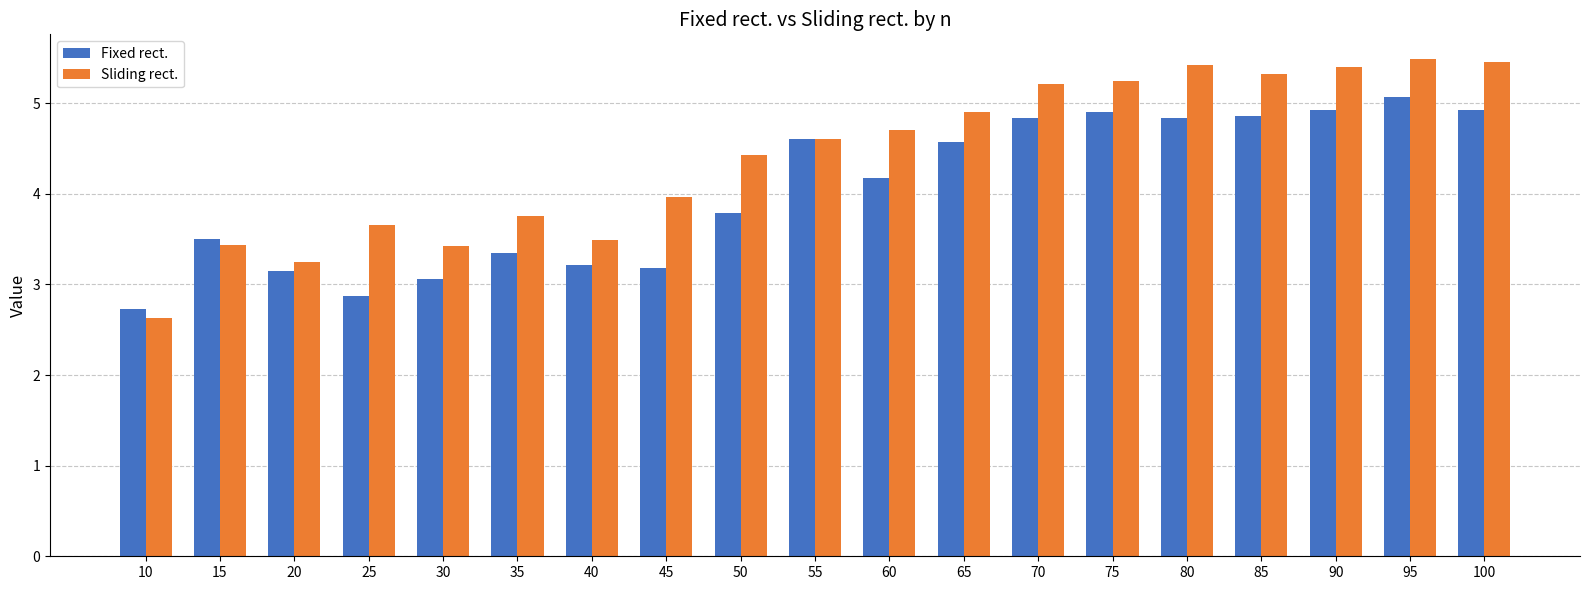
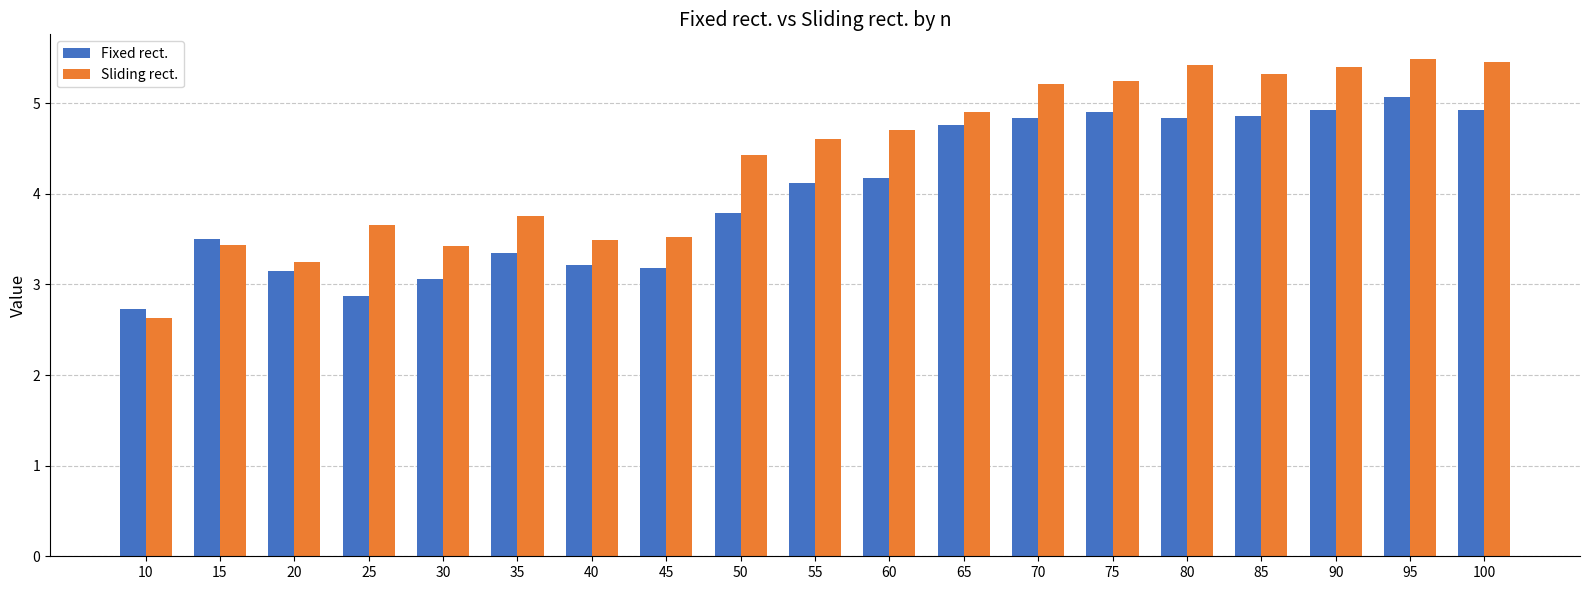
  {
    "Fixed rect.": {
      "10": 2.7,
      "15": 3.5,
      "20": 3.1,
      "25": 2.9,
      "30": 3.1,
      "35": 3.4,
      "40": 3.2,
      "45": 3.2,
      "50": 3.8,
-     "55": 4.6,
+     "55": 4.1,
      "60": 4.2,
-     "65": 4.6,
+     "65": 4.8,
      "70": 4.8,
      "75": 4.9,
      "80": 4.8,
      "85": 4.9,
      "90": 4.9,
      "95": 5.1,
      "100": 4.9
    },
    "Sliding rect.": {
      "10": 2.6,
      "15": 3.4,
      "20": 3.2,
      "25": 3.7,
      "30": 3.4,
      "35": 3.8,
      "40": 3.5,
-     "45": 4.0,
+     "45": 3.5,
      "50": 4.4,
      "55": 4.6,
      "60": 4.7,
      "65": 4.9,
      "70": 5.2,
      "75": 5.2,
      "80": 5.4,
      "85": 5.3,
      "90": 5.4,
      "95": 5.5,
      "100": 5.5
    }
  }
